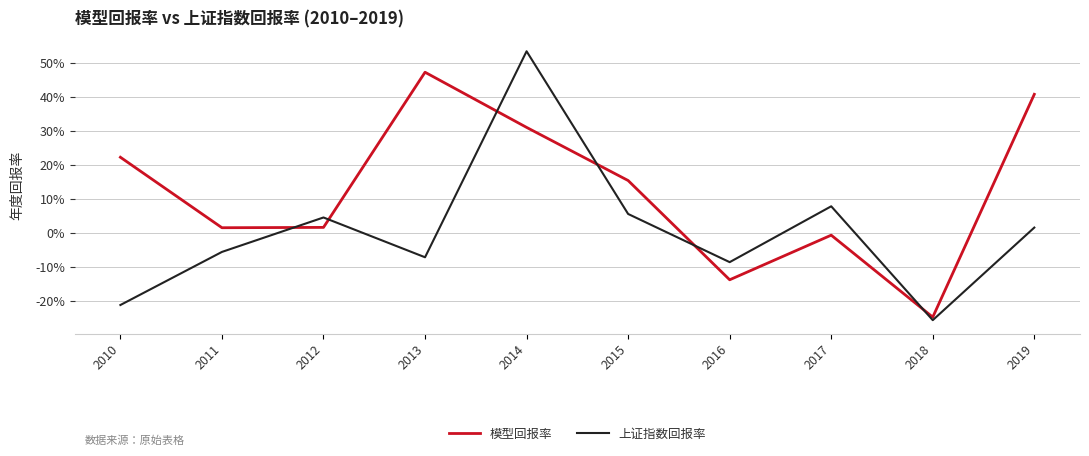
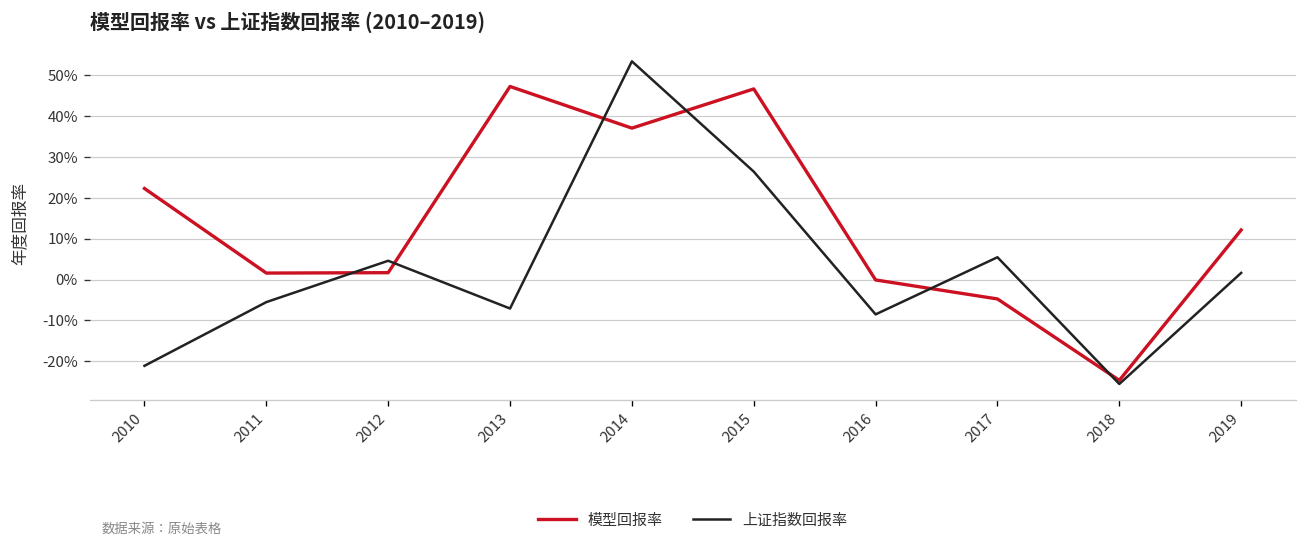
  {
    "模型回报率": {
      "2010": "22%",
      "2011": "2%",
      "2012": "2%",
      "2013": "47%",
-     "2014": "31%",
-     "2015": "15%",
-     "2016": "-14%",
-     "2017": "-1%",
+     "2014": "37%",
+     "2015": "47%",
+     "2016": "0%",
+     "2017": "-5%",
      "2018": "-25%",
-     "2019": "41%"
+     "2019": "12%"
    },
    "上证指数回报率": {
      "2010": "-21%",
      "2011": "-6%",
      "2012": "5%",
      "2013": "-7%",
      "2014": "53%",
-     "2015": "6%",
+     "2015": "26%",
      "2016": "-9%",
-     "2017": "8%",
+     "2017": "5%",
      "2018": "-26%",
      "2019": "2%"
    }
  }
